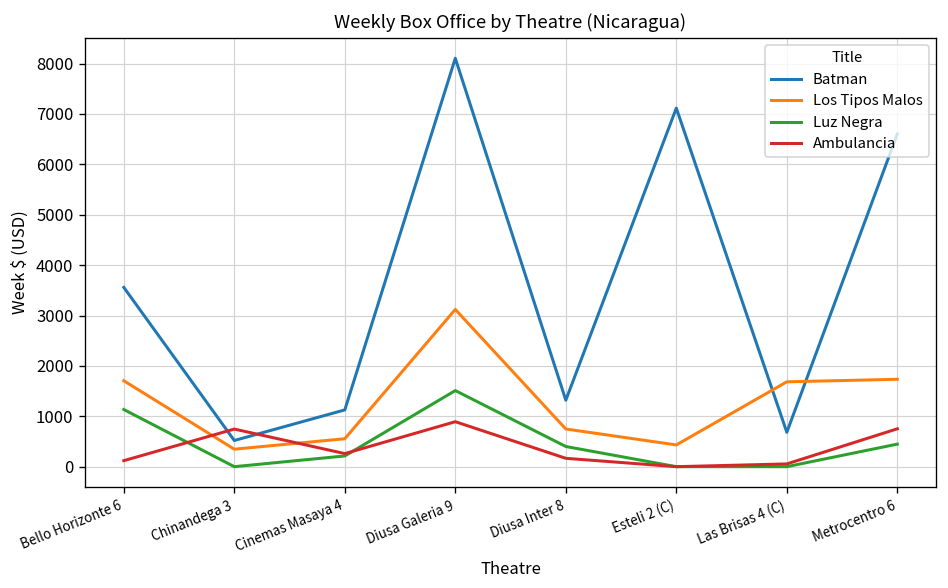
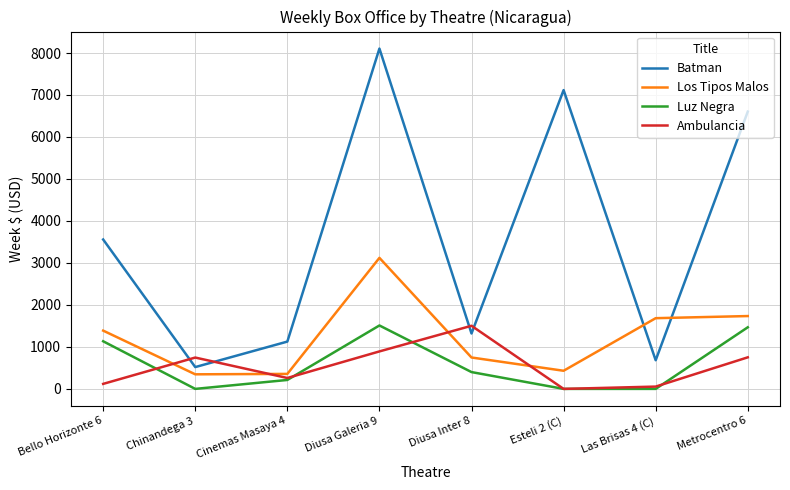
  {
    "Batman": {
      "Bello Horizonte 6": 3600,
      "Chinandega 3": 500,
      "Cinemas Masaya 4": 1100,
      "Diusa Galeria 9": 8100,
      "Diusa Inter 8": 1300,
      "Esteli 2 (C)": 7100,
      "Las Brisas 4 (C)": 700
    },
    "Los Tipos Malos": {
-     "Bello Horizonte 6": 1700,
+     "Bello Horizonte 6": 1400,
      "Chinandega 3": 300,
-     "Cinemas Masaya 4": 600,
+     "Cinemas Masaya 4": 400,
      "Diusa Galeria 9": 3100,
      "Diusa Inter 8": 700,
      "Esteli 2 (C)": 400,
      "Las Brisas 4 (C)": 1700,
      "Metrocentro 6": 1700
    },
    "Luz Negra": {
      "Bello Horizonte 6": 1100,
      "Chinandega 3": 0,
      "Diusa Galeria 9": 1500,
      "Diusa Inter 8": 400,
-     "Metrocentro 6": 400
+     "Metrocentro 6": 1500
    },
    "Ambulancia": {
      "Bello Horizonte 6": 100,
      "Chinandega 3": 700,
      "Diusa Galeria 9": 900,
-     "Diusa Inter 8": 200,
+     "Diusa Inter 8": 1500,
      "Metrocentro 6": 800
    }
  }
